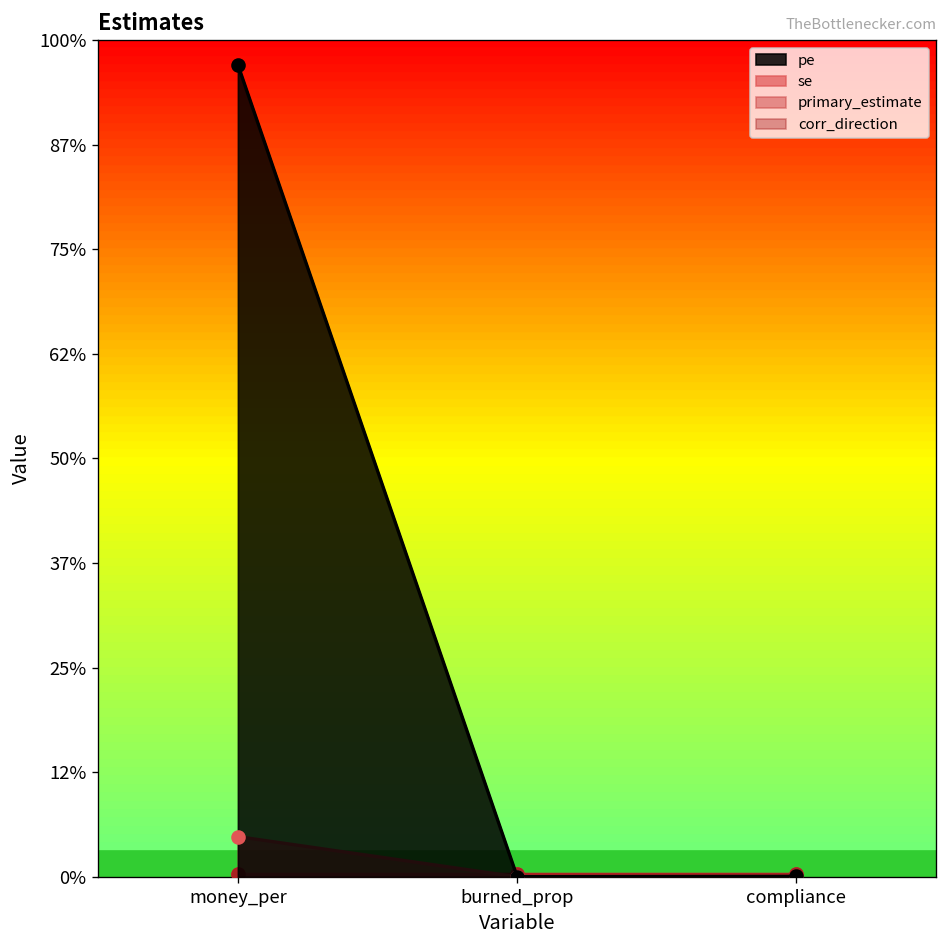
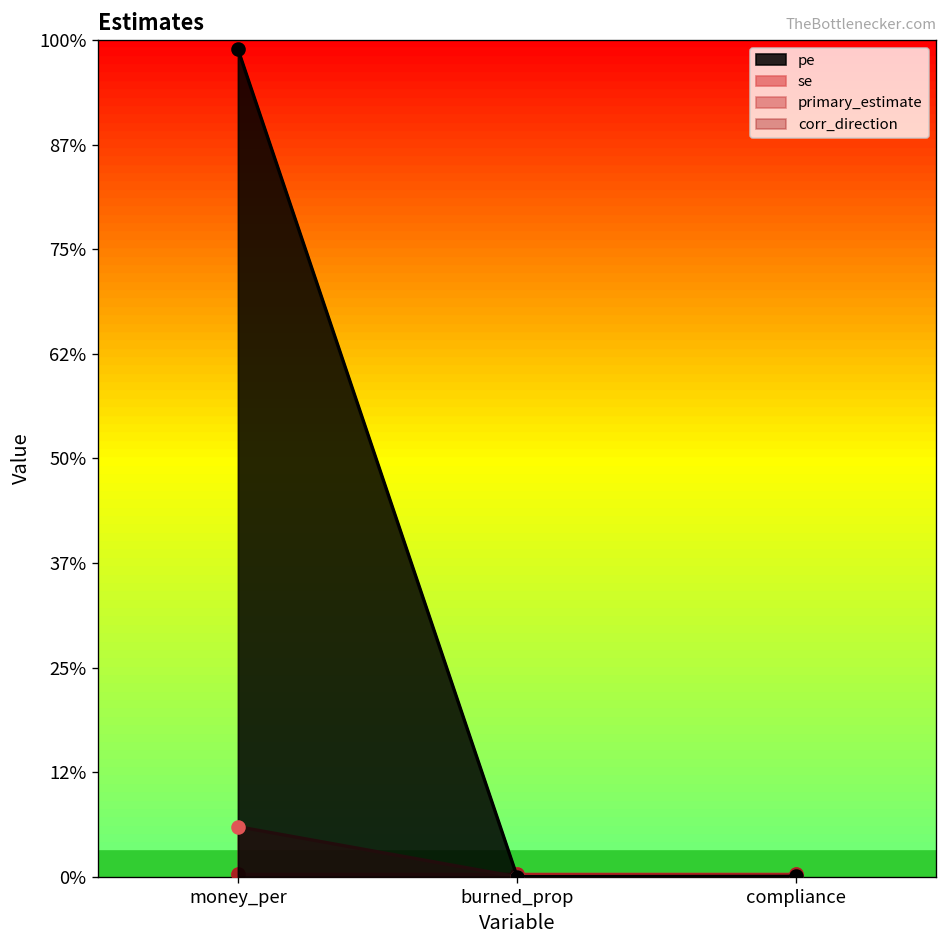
  {
    "corr_direction": {
      "money_per": "0%"
    },
    "pe": {
-     "money_per": "97%"
+     "money_per": "99%"
    },
    "se": {
-     "money_per": "5%"
+     "money_per": "6%"
    }
  }
